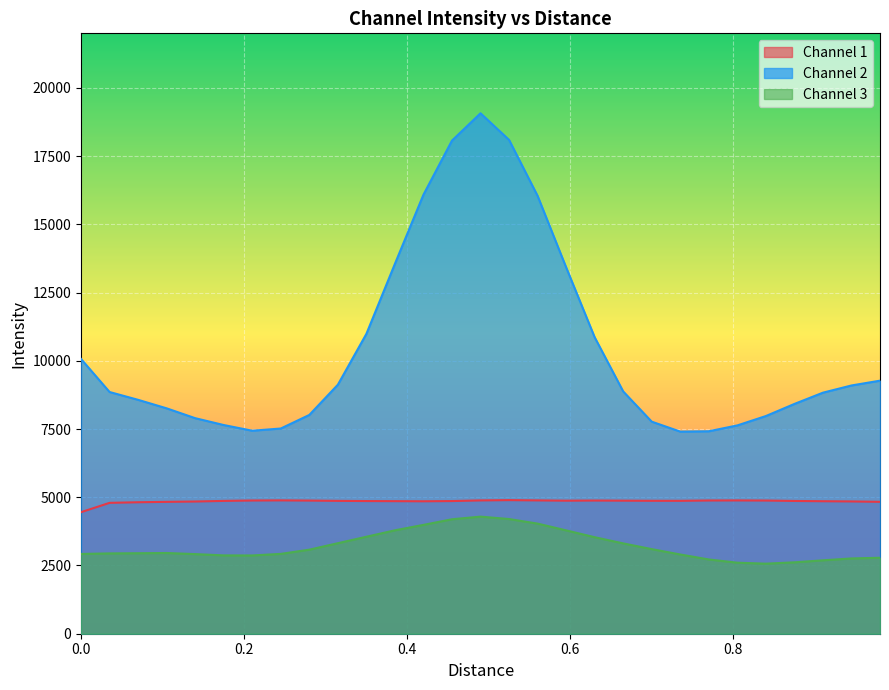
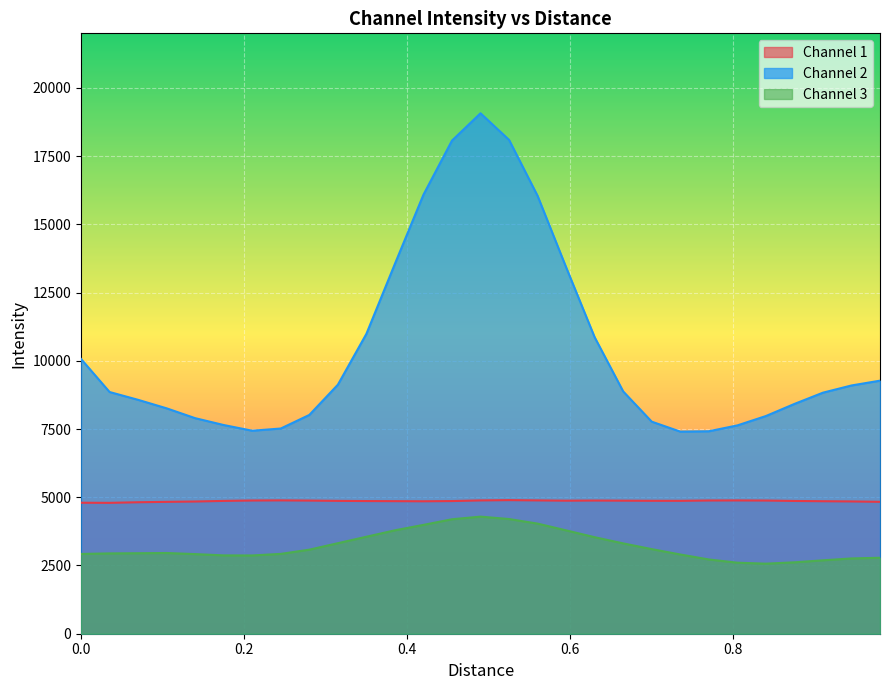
  {
    "Channel 1": {
-     "0.0": 4500
+     "0.0": 4800
    },
    "Channel 2": {
      "0.0": 10100
    },
    "Channel 3": {
      "0.0": 2900
    }
  }
